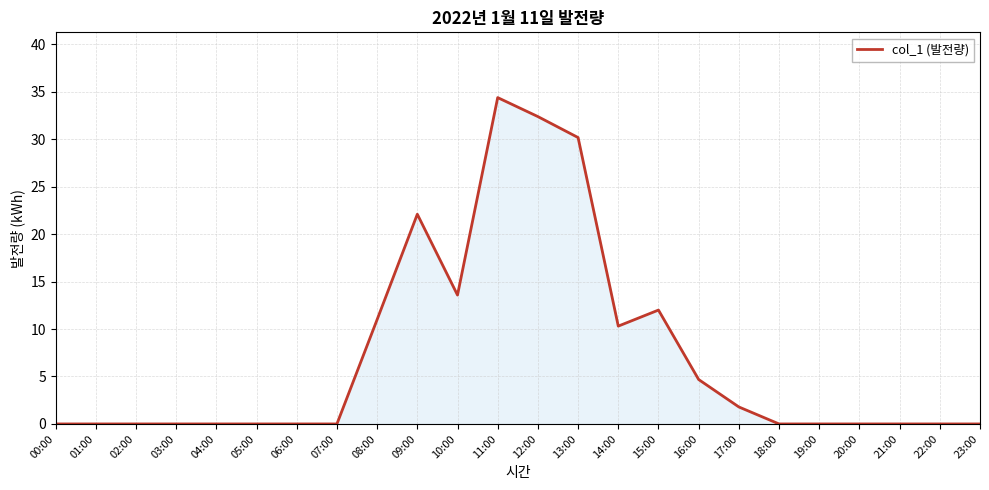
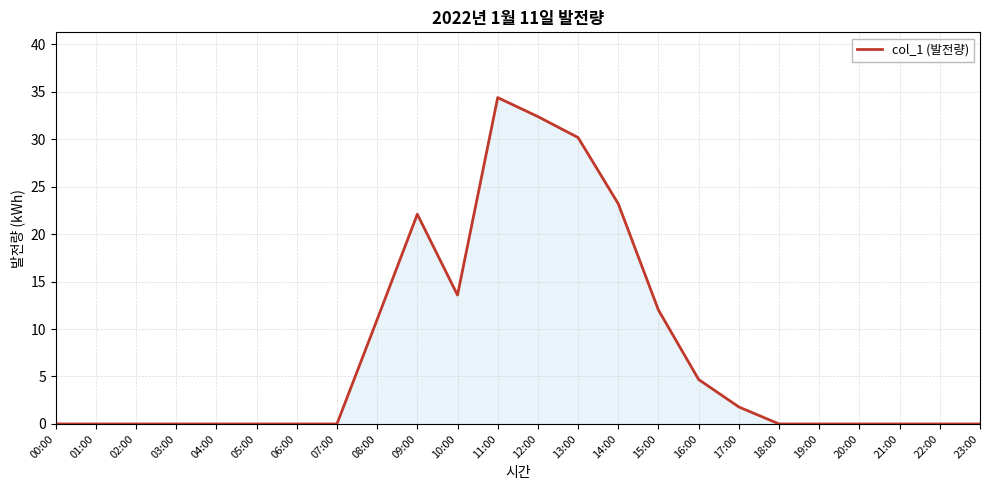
  {
    "00:00": 0,
    "01:00": 0,
    "02:00": 0,
    "03:00": 0,
    "04:00": 0,
    "05:00": 0,
    "06:00": 0,
    "07:00": 0,
    "08:00": 11,
    "09:00": 22,
    "10:00": 14,
    "11:00": 34,
    "12:00": 32,
    "13:00": 30,
-   "14:00": 10,
+   "14:00": 23,
    "15:00": 12,
    "16:00": 5,
    "17:00": 2,
    "18:00": 0,
    "19:00": 0,
    "20:00": 0,
    "21:00": 0,
    "22:00": 0,
    "23:00": 0
  }
